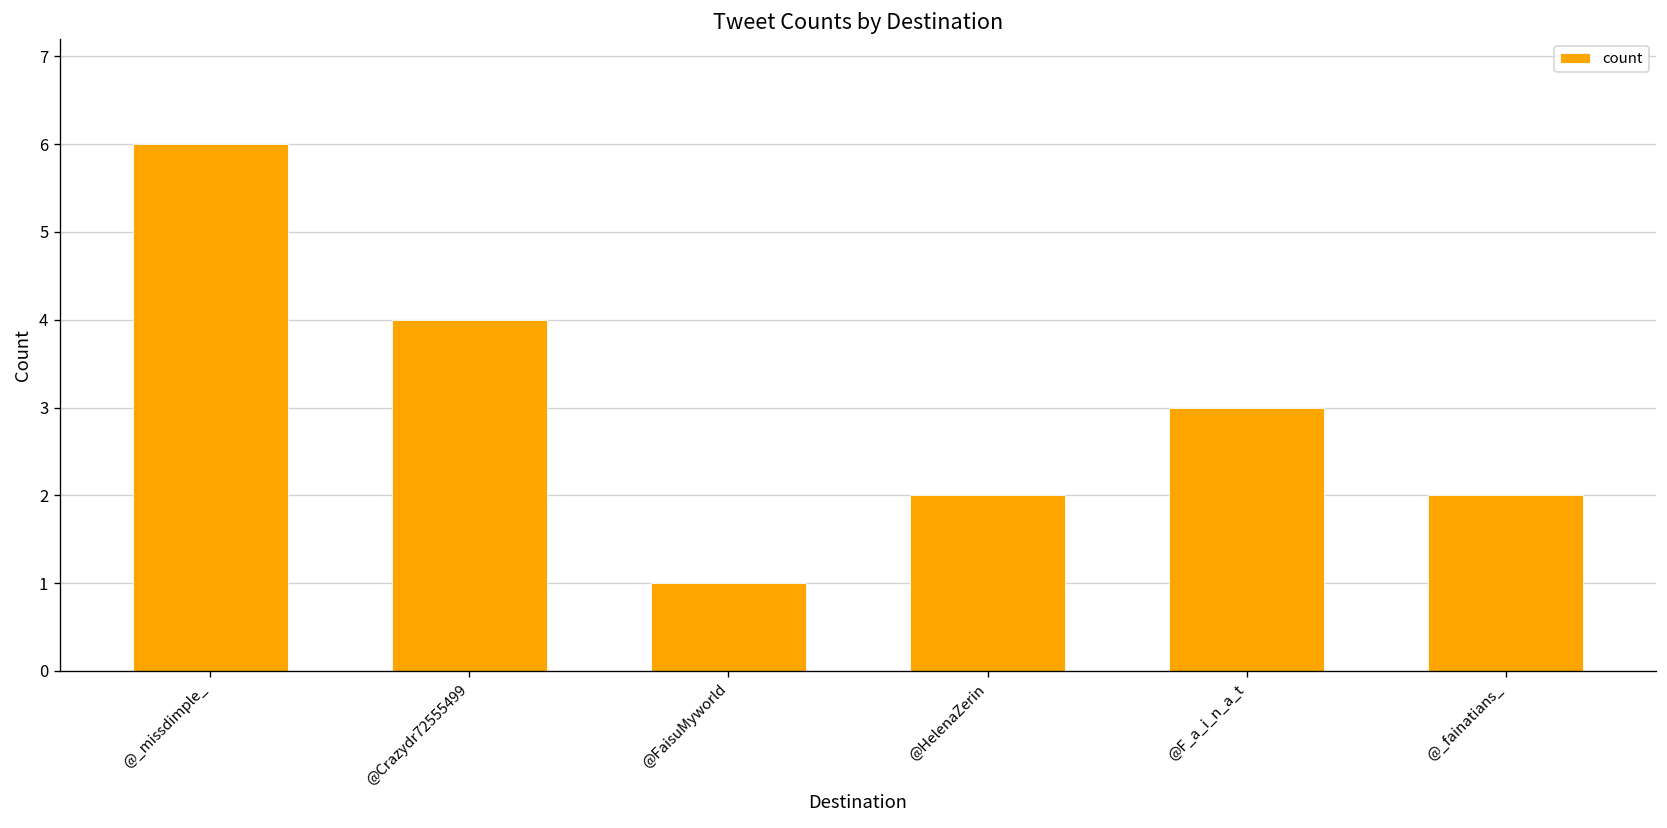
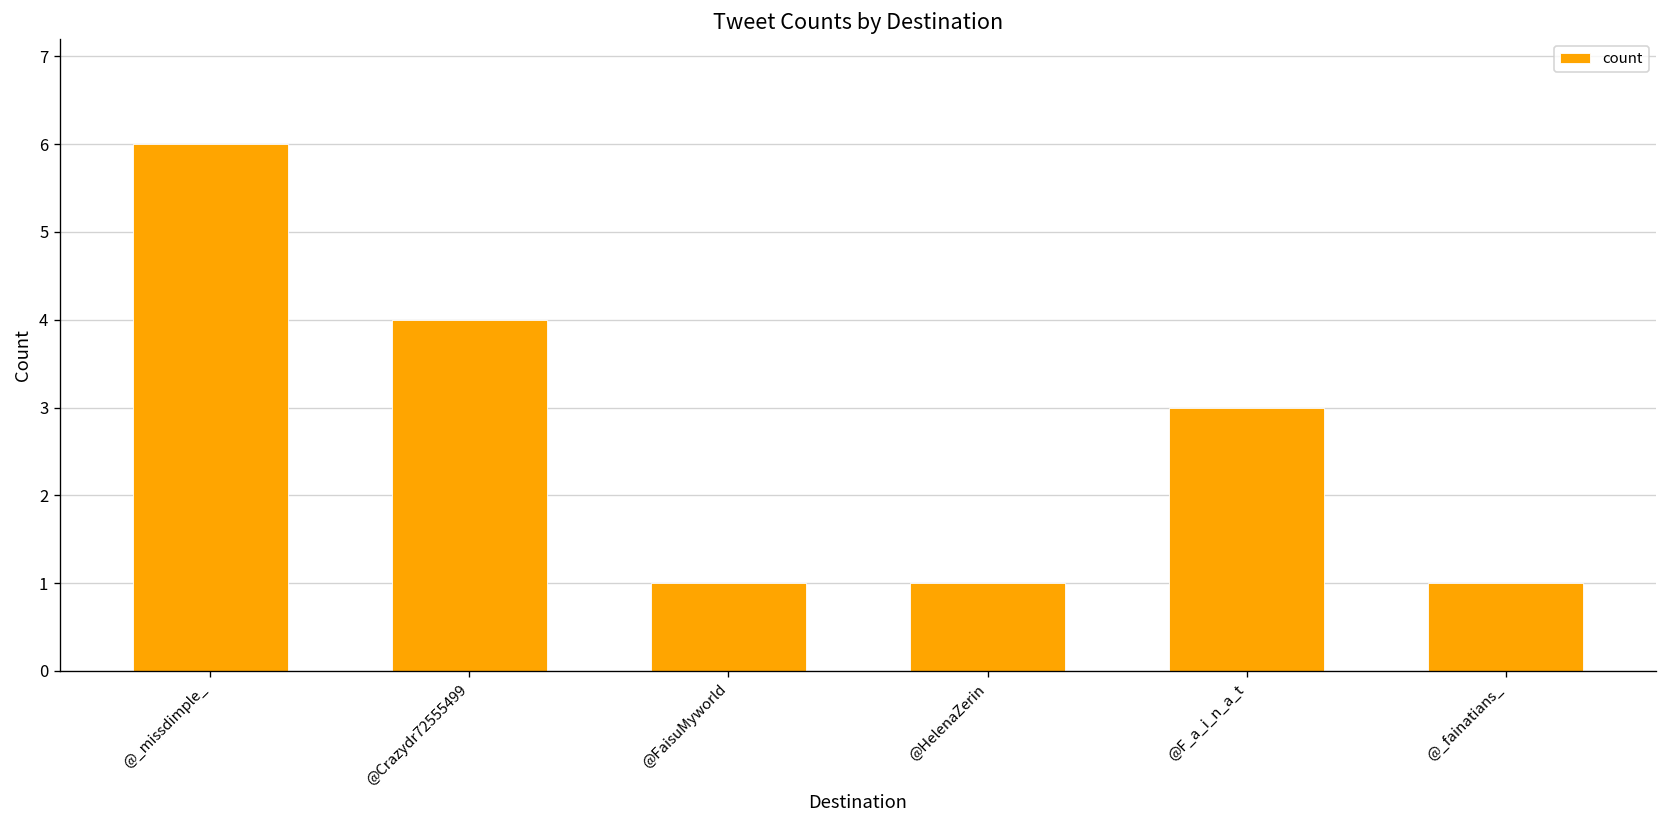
  {
    "@_missdimple_": 6,
    "@Crazydr72555499": 4,
    "@FaisuMyworld": 1,
-   "@HelenaZerin": 2,
+   "@HelenaZerin": 1,
    "@F_a_i_n_a_t": 3,
-   "@_fainatians_": 2
+   "@_fainatians_": 1
  }
